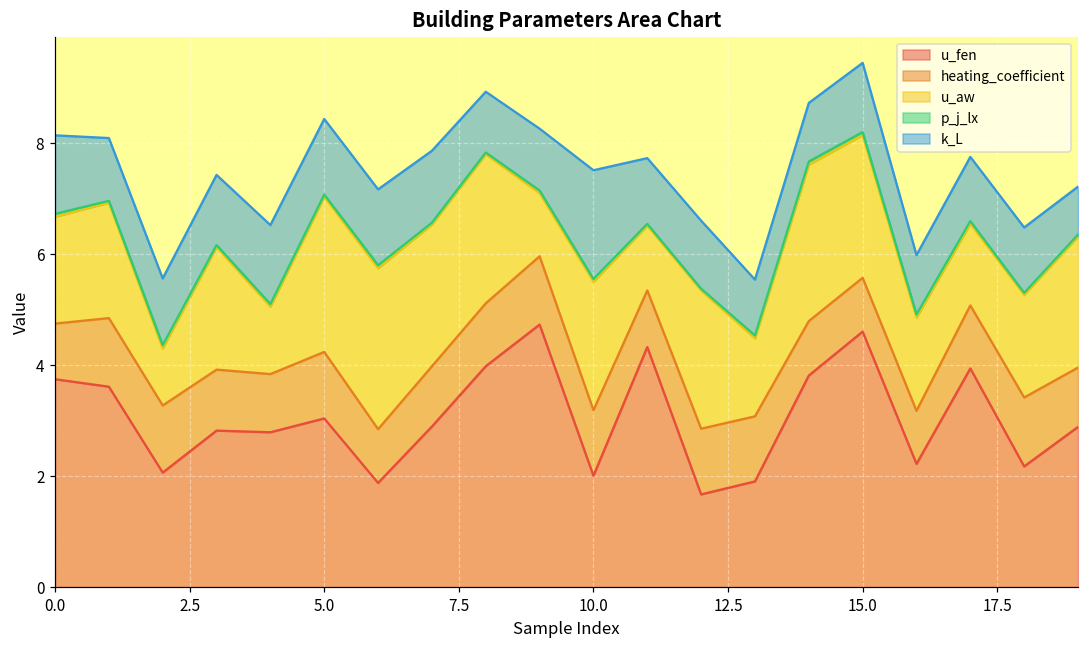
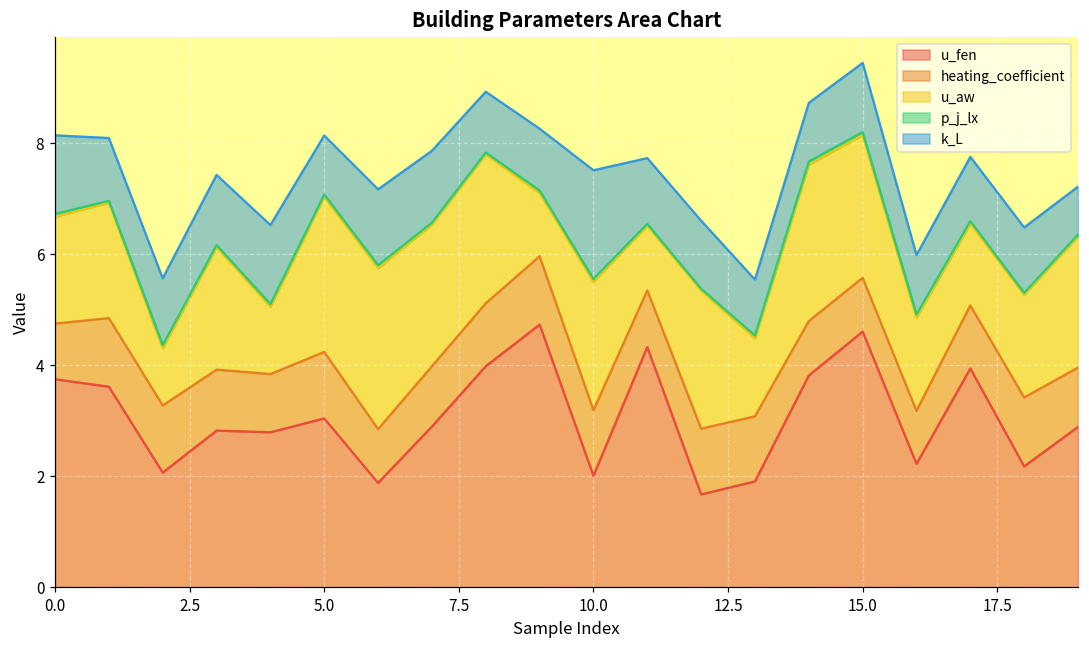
  {
    "p_j_lx": {
      "0.0": 0.1,
      "10.0": 5.6,
      "15.0": 0.1
    },
    "k_L": {
      "0.0": 1.4,
-     "5.0": 1.4,
+     "5.0": 1.1,
      "10.0": 2.0,
      "15.0": 1.2
    }
  }
